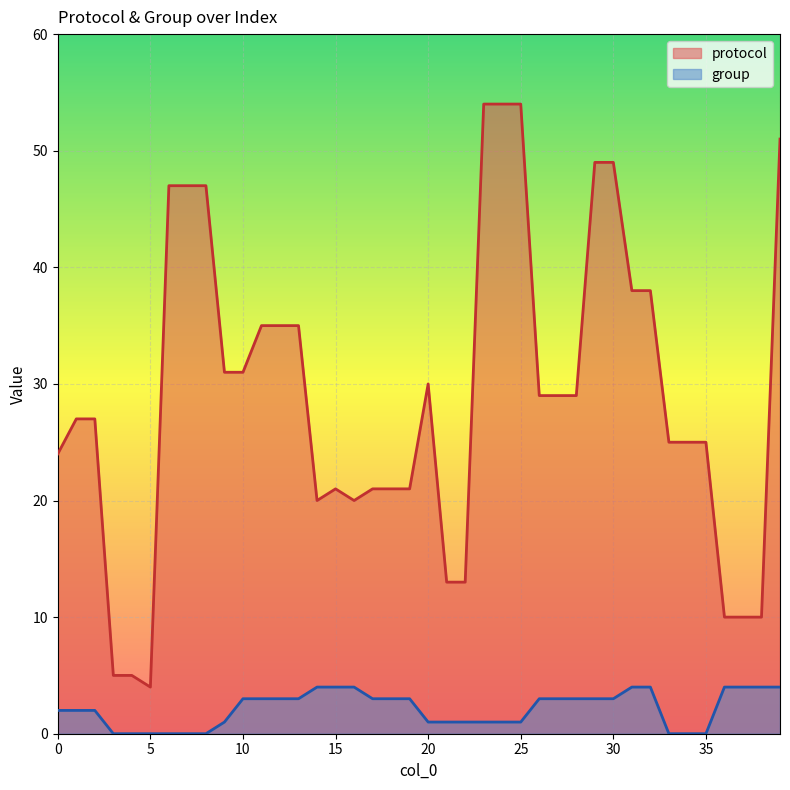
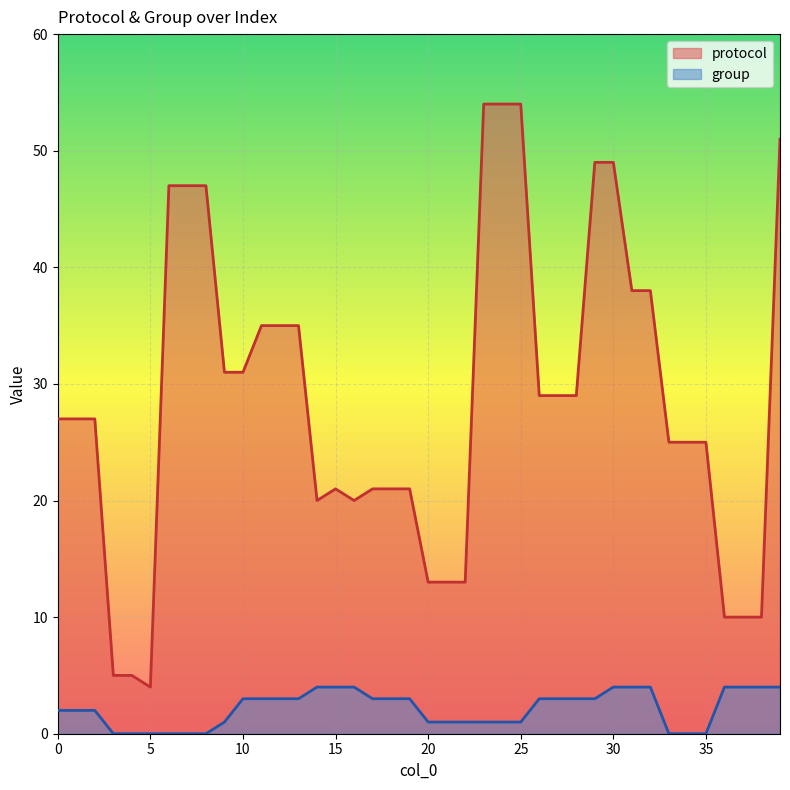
  {
    "protocol": {
-     "0": 24,
+     "0": 27,
      "5": 4,
      "10": 31,
      "15": 21,
-     "20": 30,
+     "20": 13,
      "25": 54,
      "30": 49,
      "35": 25
    },
    "group": {
      "0": 2,
      "5": 0,
      "10": 3,
      "15": 4,
      "20": 1,
      "25": 1,
-     "30": 3,
+     "30": 4,
      "35": 0
    }
  }
